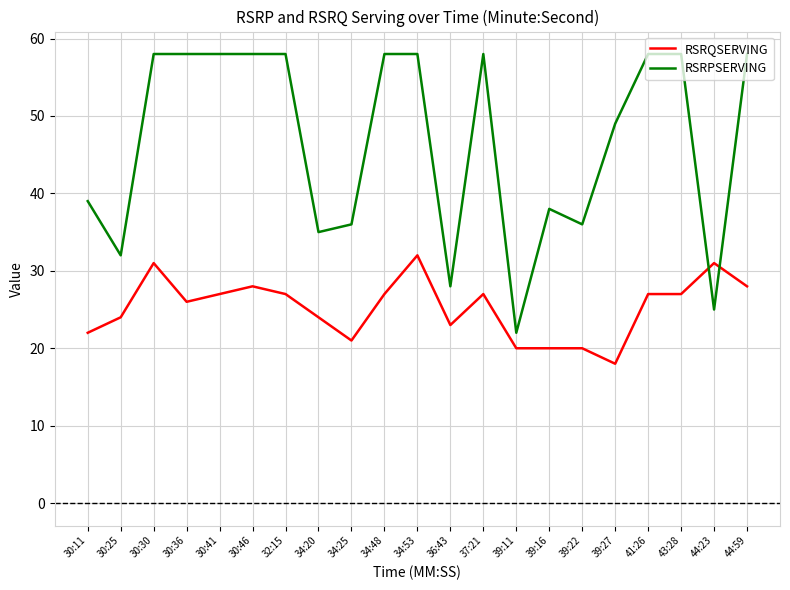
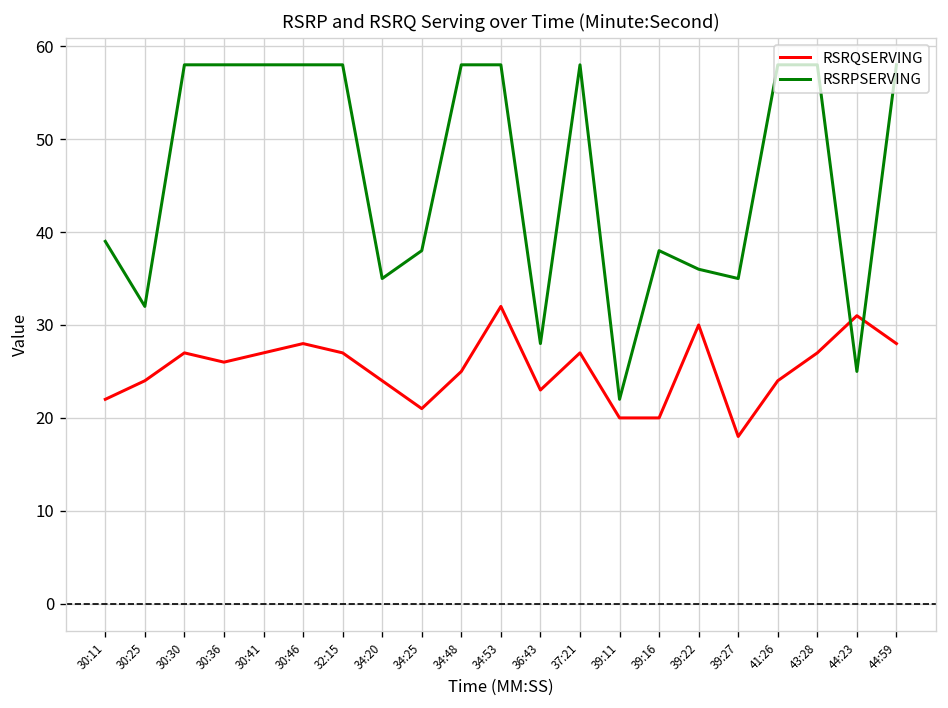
  {
    "RSRQSERVING": {
      "30:11": 22,
      "30:25": 24,
-     "30:30": 31,
+     "30:30": 27,
      "30:36": 26,
      "30:41": 27,
      "30:46": 28,
      "32:15": 27,
      "34:20": 24,
      "34:25": 21,
-     "34:48": 27,
+     "34:48": 25,
      "34:53": 32,
      "36:43": 23,
      "37:21": 27,
      "39:11": 20,
      "39:16": 20,
-     "39:22": 20,
+     "39:22": 30,
      "39:27": 18,
-     "41:26": 27,
+     "41:26": 24,
      "43:28": 27,
      "44:23": 31,
      "44:59": 28
    },
    "RSRPSERVING": {
      "30:11": 39,
      "30:25": 32,
      "30:30": 58,
      "30:36": 58,
      "30:41": 58,
      "30:46": 58,
      "32:15": 58,
      "34:20": 35,
-     "34:25": 36,
+     "34:25": 38,
      "34:48": 58,
      "34:53": 58,
      "36:43": 28,
      "37:21": 58,
      "39:11": 22,
      "39:16": 38,
      "39:22": 36,
-     "39:27": 49,
+     "39:27": 35,
      "44:23": 25
    }
  }
